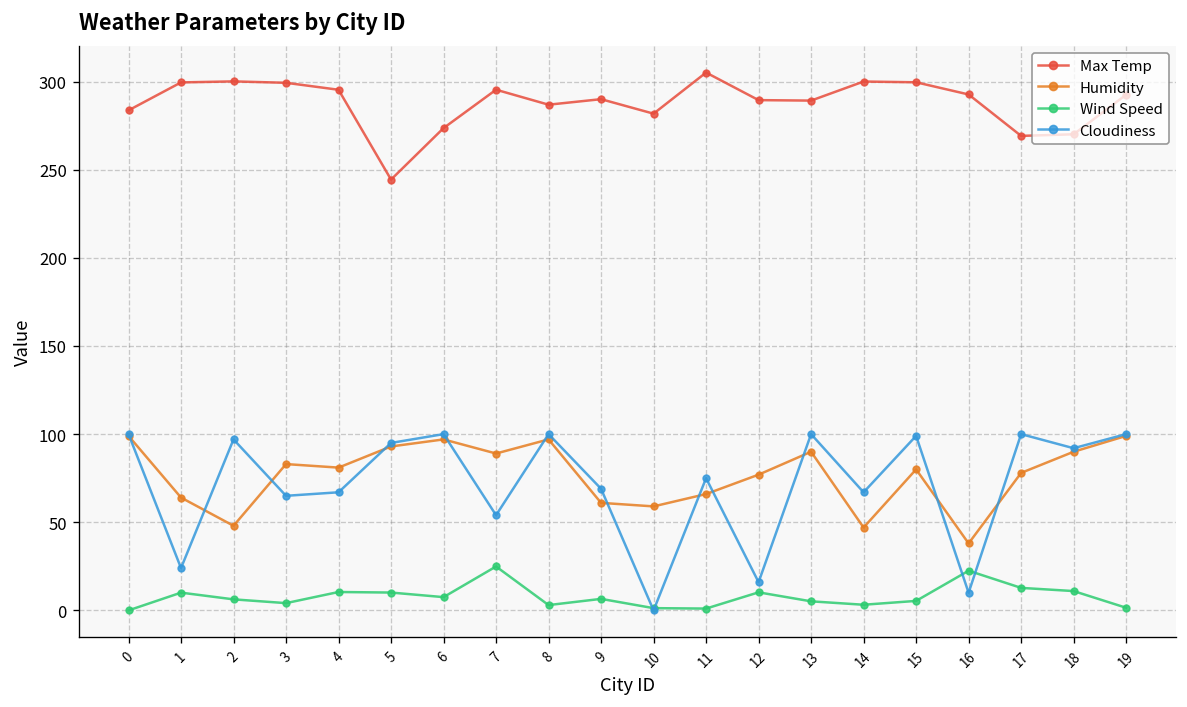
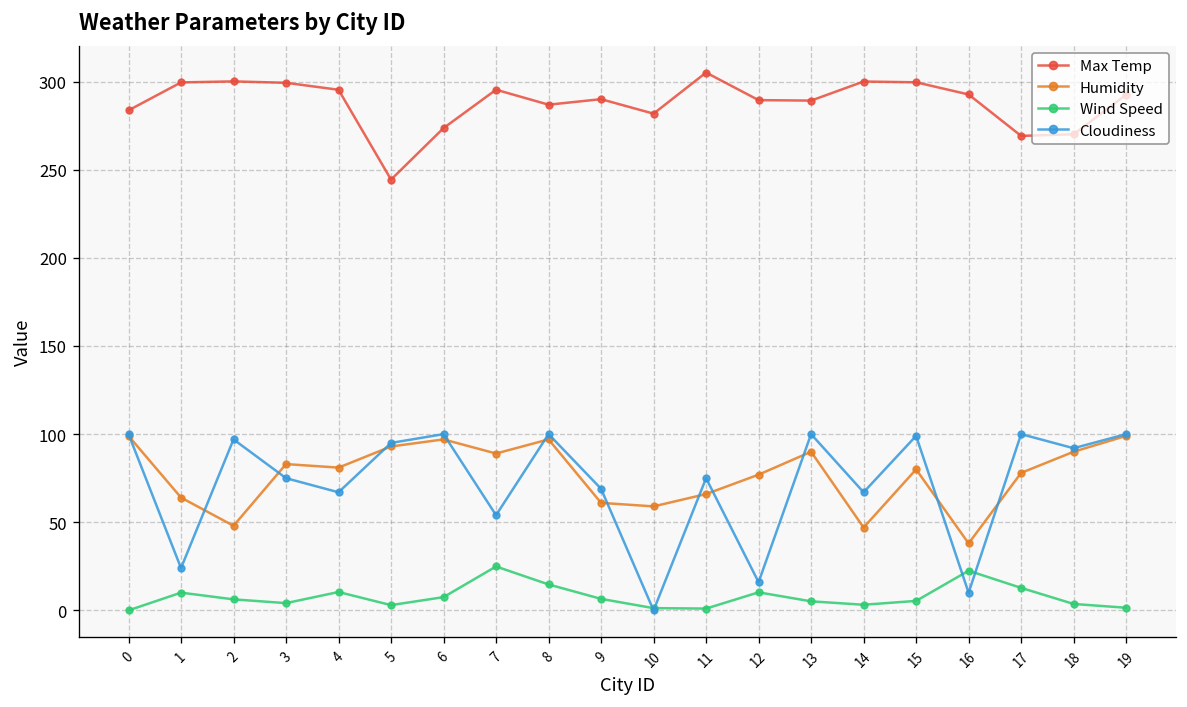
  {
    "Wind Speed": {
      "0": 0,
      "1": 10,
      "2": 6,
      "3": 4,
      "4": 10,
-     "5": 10,
+     "5": 3,
      "6": 8,
      "7": 25,
-     "8": 3,
+     "8": 15,
      "9": 7,
      "11": 1,
      "12": 10,
      "13": 5,
      "14": 3,
      "15": 5,
      "16": 23,
      "17": 13,
-     "18": 11,
+     "18": 4,
      "19": 2
    },
    "Cloudiness": {
      "1": 24,
      "2": 97,
-     "3": 65,
+     "3": 75,
      "4": 67,
      "5": 95,
      "6": 100,
      "7": 54,
      "8": 100,
      "9": 69,
      "11": 75,
      "12": 16,
      "13": 100,
      "14": 67,
      "15": 99,
      "16": 10,
      "17": 100,
      "18": 92
    }
  }
